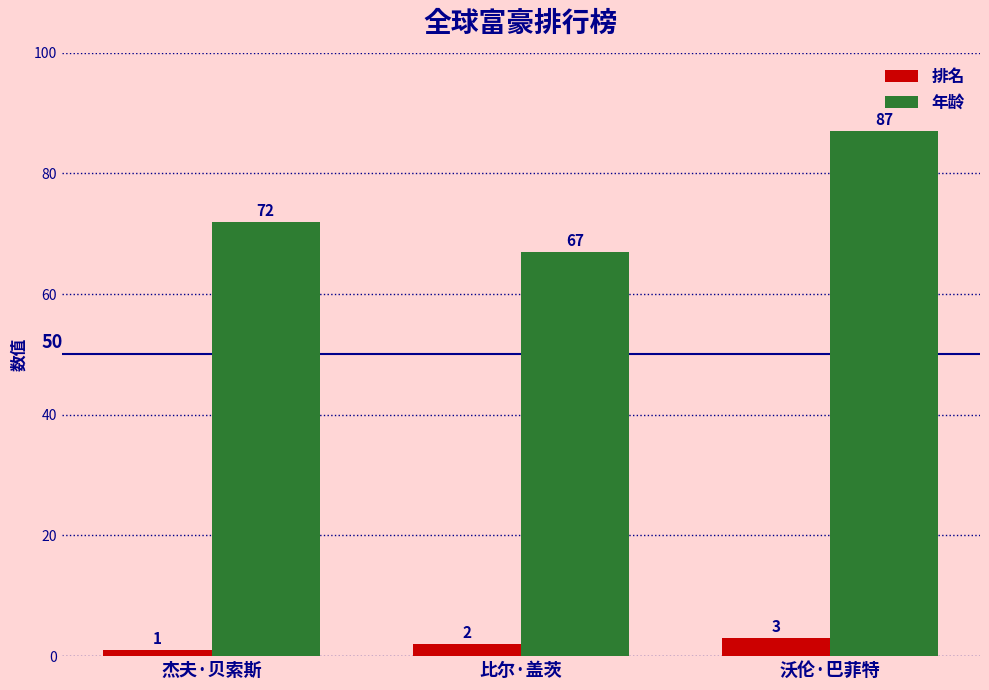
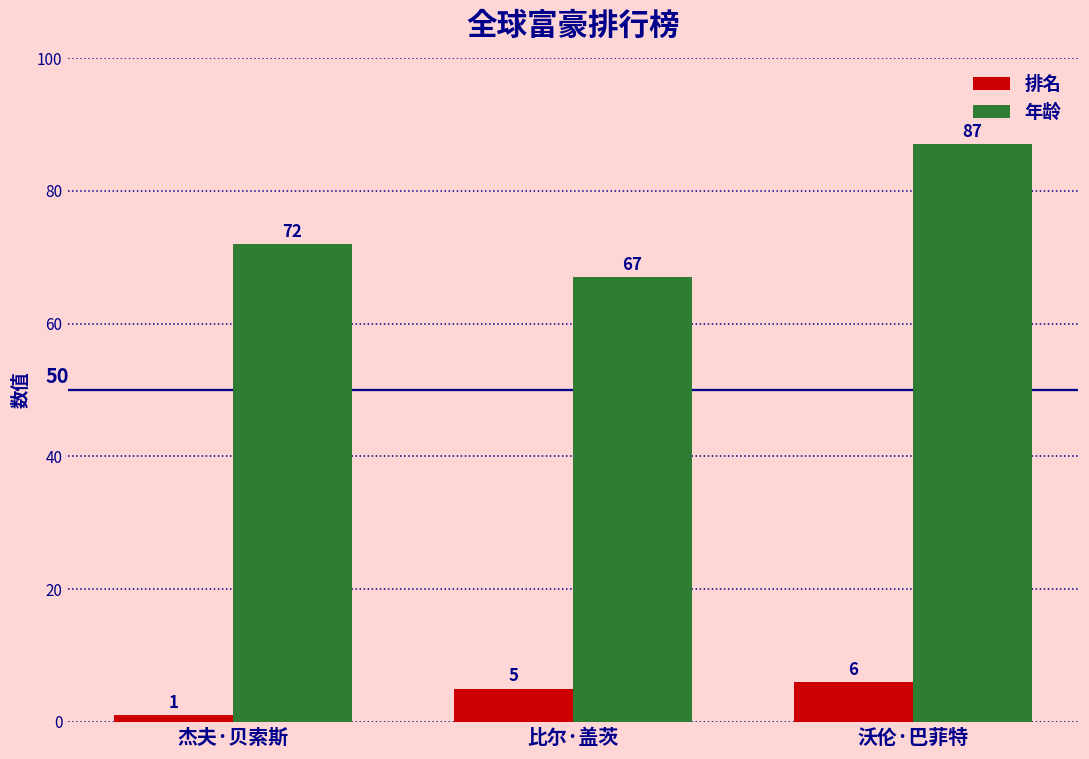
  {
    "排名": {
      "杰夫·贝索斯": 1,
-     "比尔·盖茨": 2,
-     "沃伦·巴菲特": 3
+     "比尔·盖茨": 5,
+     "沃伦·巴菲特": 6
    },
    "年龄": {
      "杰夫·贝索斯": 72,
      "比尔·盖茨": 67
    }
  }
